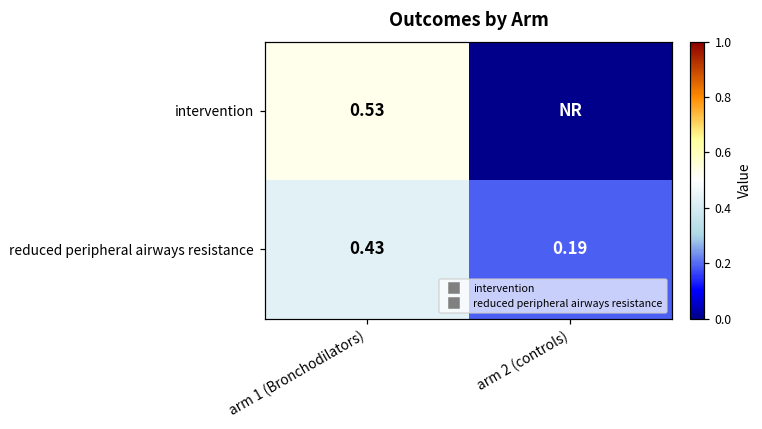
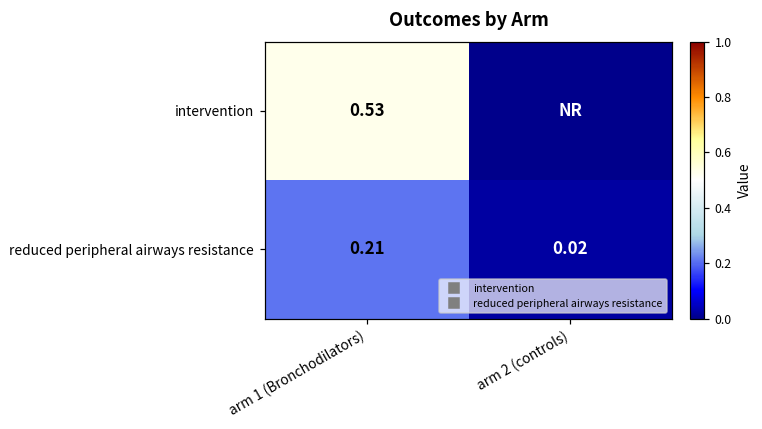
  {
    "intervention": {
      "arm 1 (Bronchodilators)": 0.53
    },
    "reduced peripheral airways resistance": {
-     "arm 1 (Bronchodilators)": 0.43,
-     "arm 2 (controls)": 0.19
+     "arm 1 (Bronchodilators)": 0.21,
+     "arm 2 (controls)": 0.02
    }
  }
